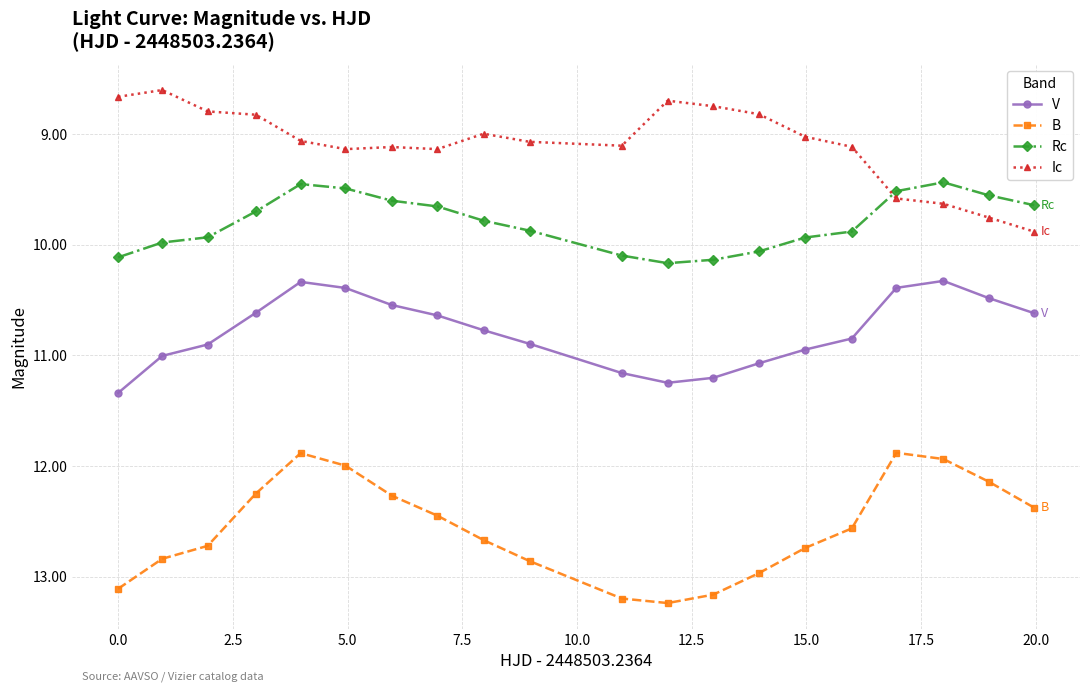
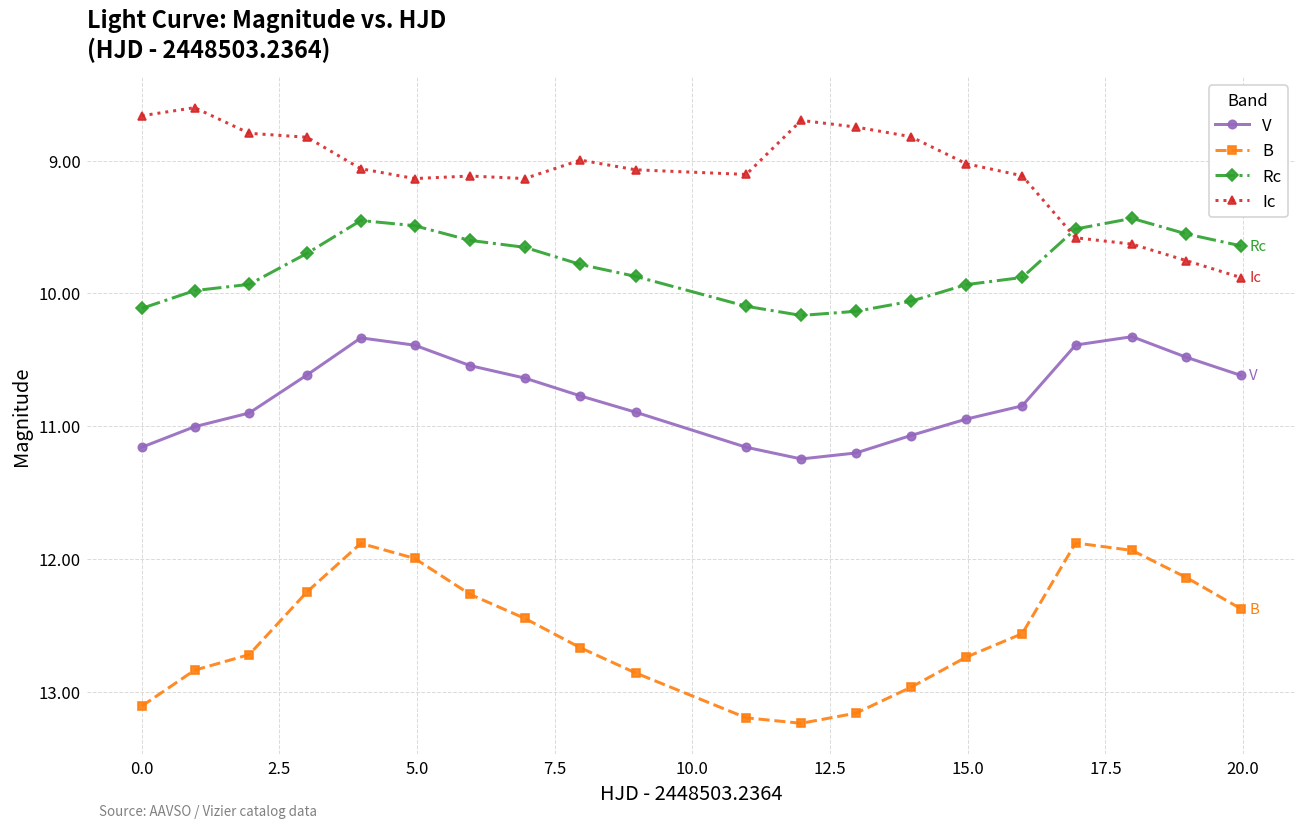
  {
    "V": {
-     "0.0": 11.34
+     "0.0": 11.16
    },
    "B": {
      "0.0": 13.11
    },
    "Rc": {
      "0.0": 10.11
    },
    "Ic": {
      "0.0": 8.66
    }
  }
